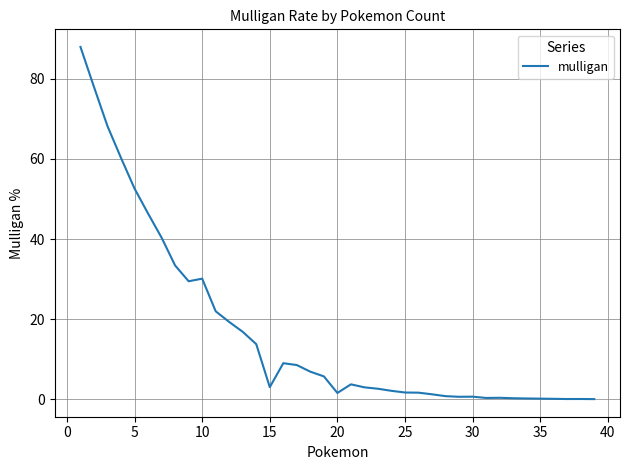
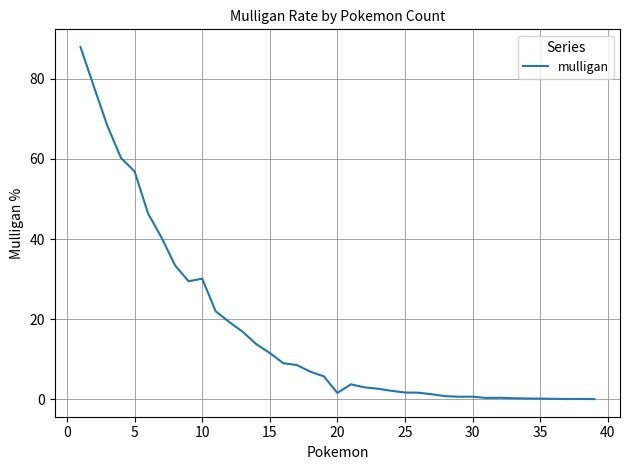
  {
-   "5": 53,
+   "5": 57,
    "10": 30,
-   "15": 3,
+   "15": 12,
    "20": 2,
    "25": 2,
    "30": 1,
    "35": 0
  }
